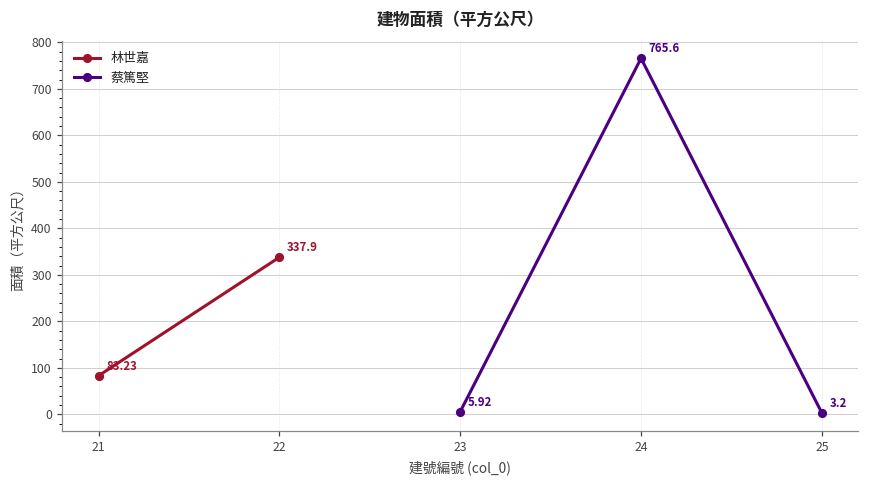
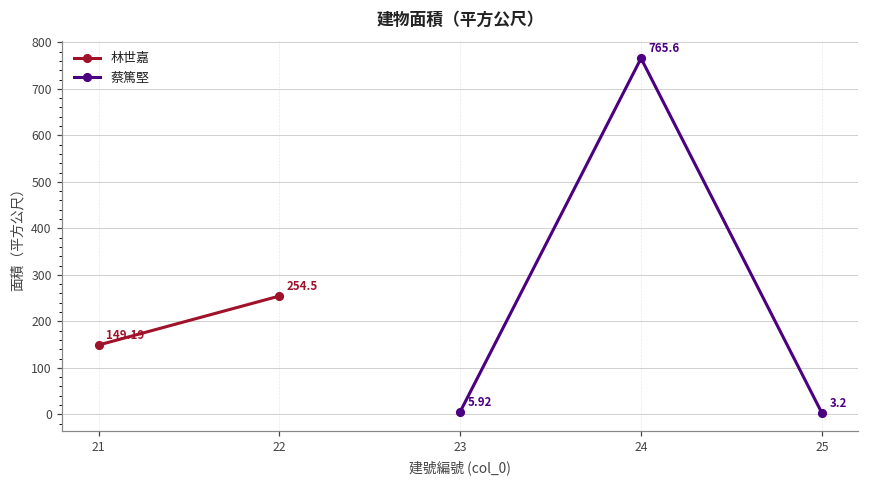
  {
    "林世嘉": {
-     "21": 83.23,
-     "22": 337.9
+     "21": 149.19,
+     "22": 254.5
    },
    "蔡篤堅": {
      "23": 5.92,
      "24": 765.6,
      "25": 3.2
    }
  }
